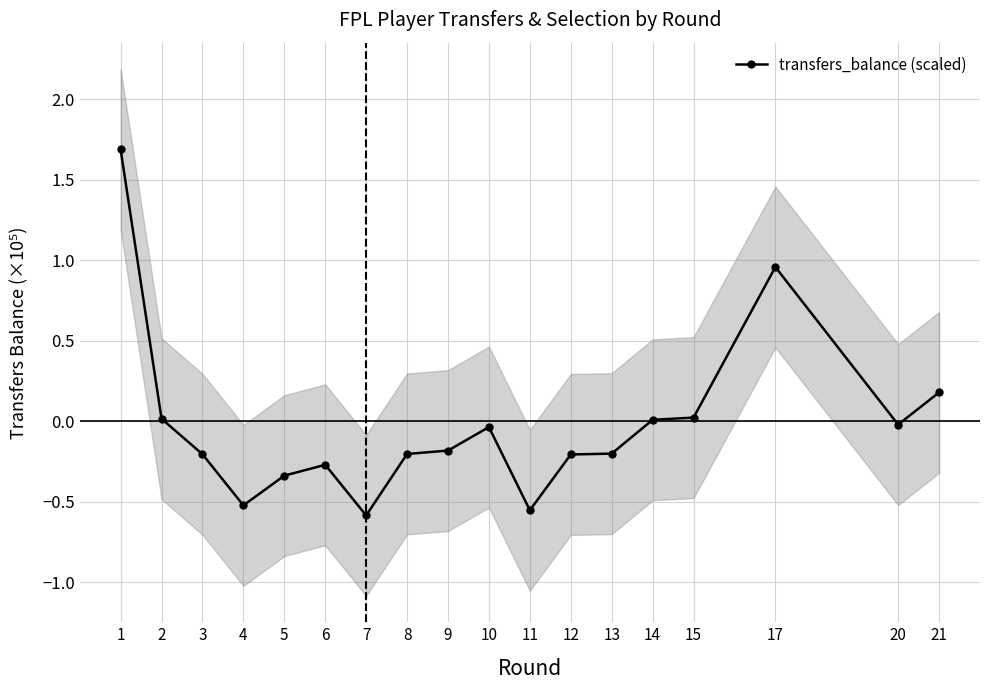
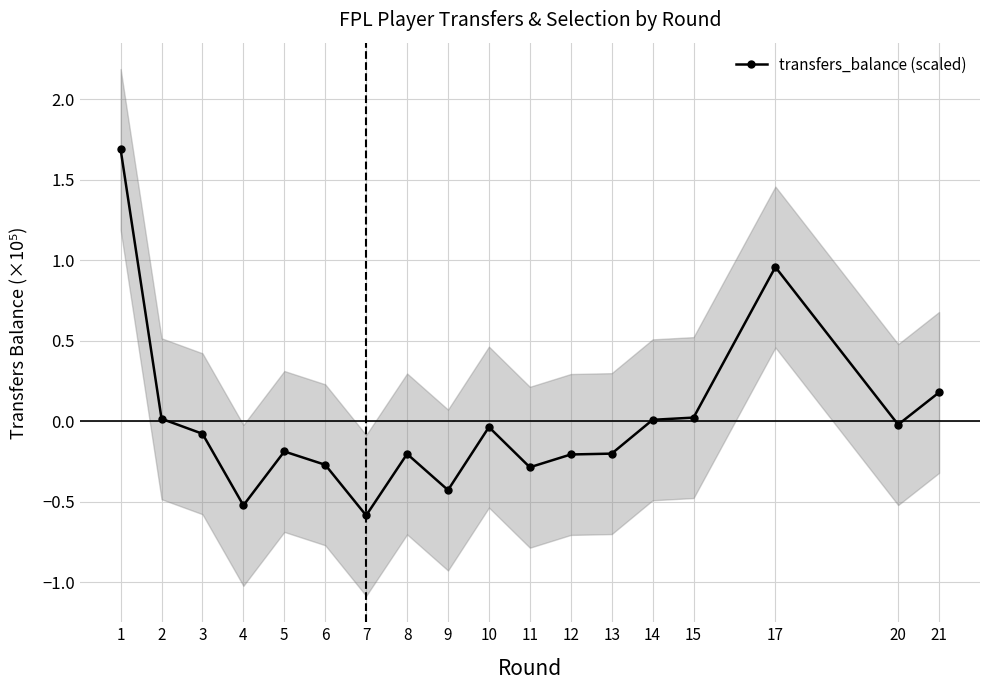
  {
    "transfers_balance (scaled)": {
      "1": 1.69,
      "2": 0.02,
-     "3": -0.20,
+     "3": -0.08,
      "4": -0.52,
-     "5": -0.34,
+     "5": -0.19,
      "6": -0.27,
      "7": -0.59,
      "8": -0.20,
-     "9": -0.18,
+     "9": -0.43,
      "10": -0.04,
-     "11": -0.55,
+     "11": -0.29,
      "12": -0.21,
      "13": -0.20,
      "14": 0.01,
      "15": 0.02,
      "17": 0.96,
      "20": -0.02,
      "21": 0.18
    }
  }
